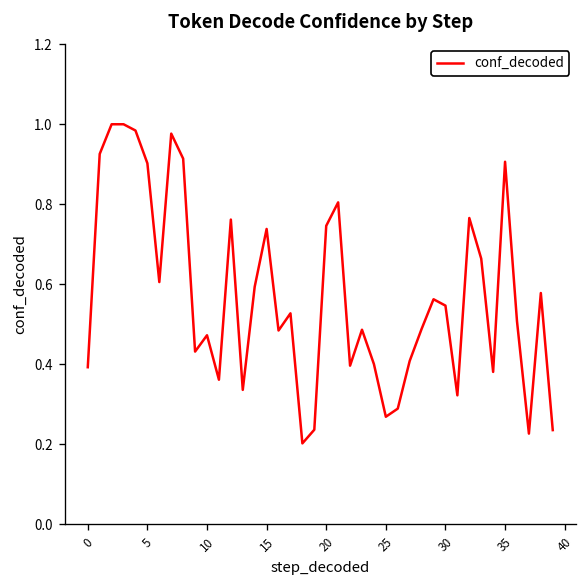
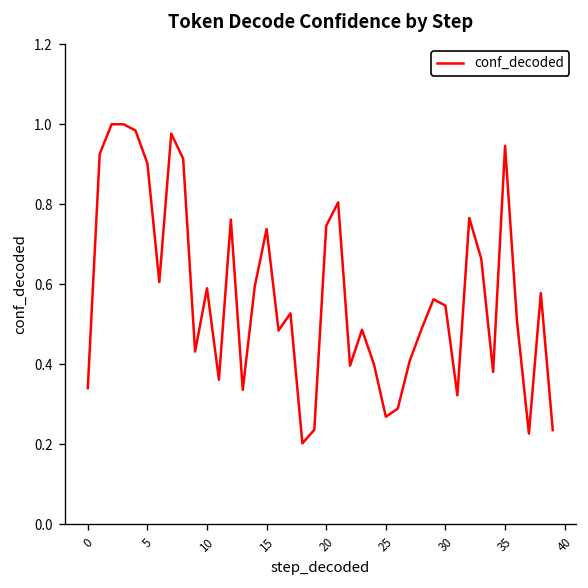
  {
-   "0": 0.39,
+   "0": 0.34,
    "5": 0.90,
-   "10": 0.47,
+   "10": 0.59,
    "15": 0.74,
    "20": 0.75,
    "25": 0.27,
    "30": 0.55,
-   "35": 0.91
+   "35": 0.95
  }
